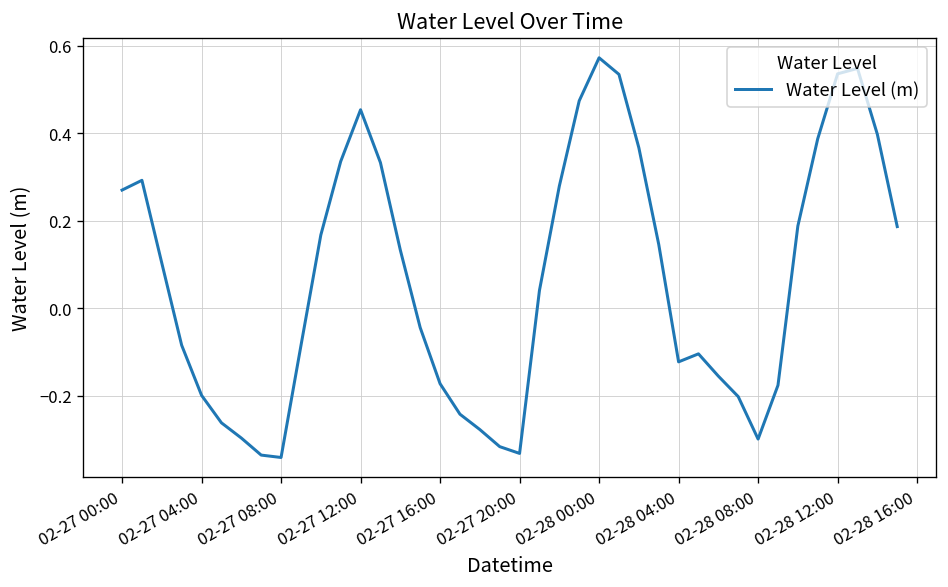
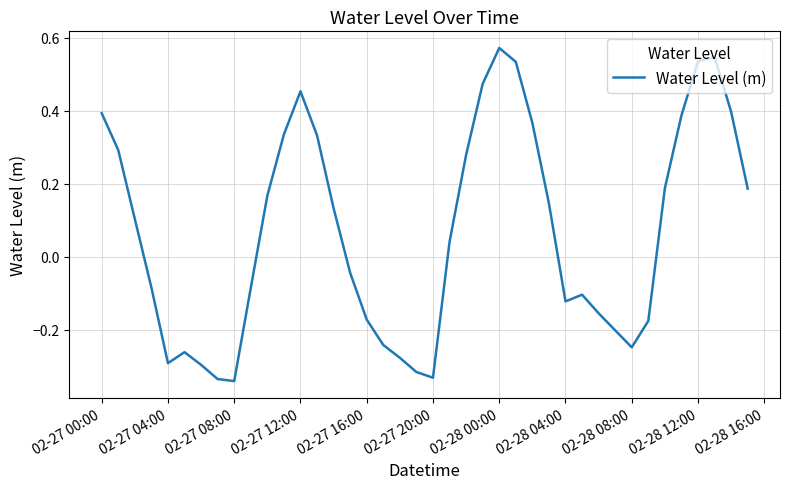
  {
-   "02-27 00:00": 0.27,
-   "02-27 04:00": -0.20,
+   "02-27 00:00": 0.39,
+   "02-27 04:00": -0.29,
    "02-27 08:00": -0.34,
    "02-27 12:00": 0.45,
    "02-27 16:00": -0.17,
    "02-27 20:00": -0.33,
    "02-28 00:00": 0.57,
    "02-28 04:00": -0.12,
-   "02-28 08:00": -0.30
+   "02-28 08:00": -0.25
  }
